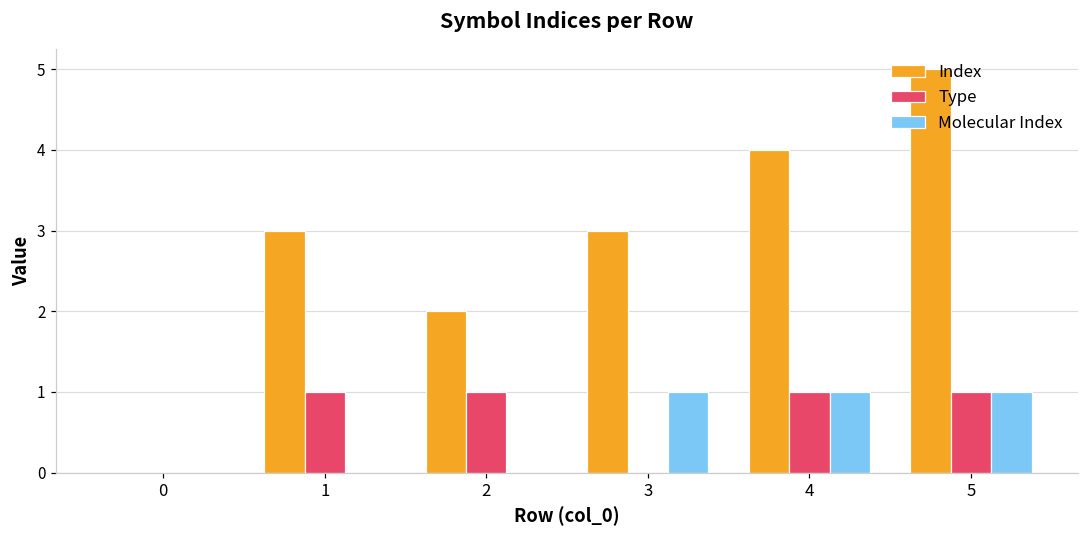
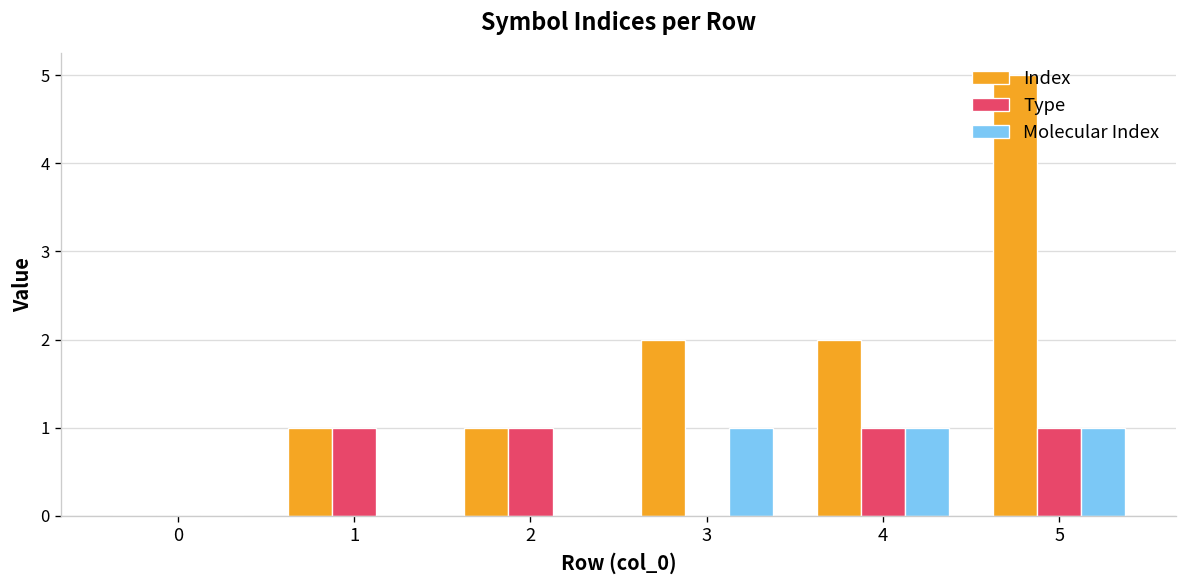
  {
    "Index": {
      "0": 0,
-     "1": 3,
-     "2": 2,
-     "3": 3,
-     "4": 4,
+     "1": 1,
+     "2": 1,
+     "3": 2,
+     "4": 2,
      "5": 5
    },
    "Type": {
      "0": 0,
      "1": 1,
      "2": 1,
      "3": 0,
      "4": 1,
      "5": 1
    },
    "Molecular Index": {
      "0": 0,
      "1": 0,
      "2": 0,
      "3": 1,
      "4": 1,
      "5": 1
    }
  }
